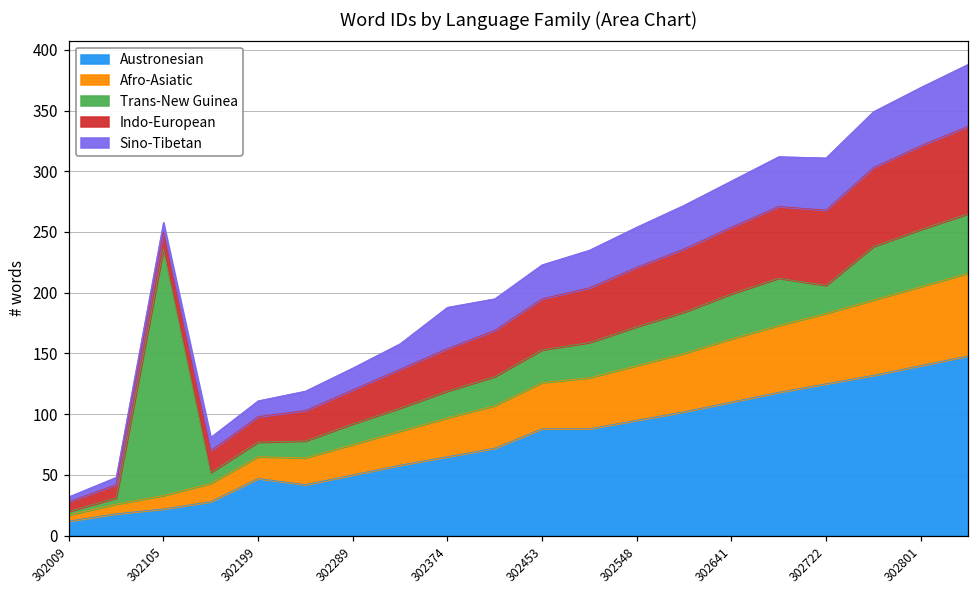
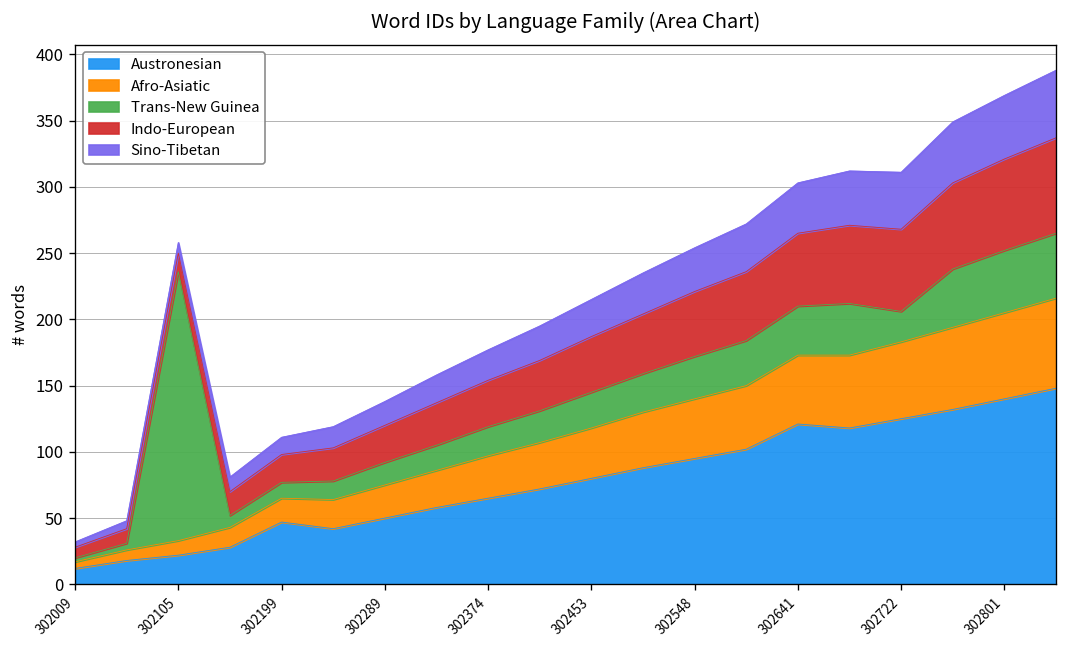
  {
    "Austronesian": {
      "302009": 12,
      "302105": 22,
      "302199": 47,
      "302289": 50,
      "302374": 65,
-     "302453": 88,
+     "302453": 80,
      "302548": 95,
-     "302641": 110,
+     "302641": 121,
      "302722": 125,
      "302801": 140
    },
    "Afro-Asiatic": {
      "302009": 5,
      "302105": 11,
      "302199": 18,
      "302289": 25,
      "302374": 32,
      "302453": 38,
      "302548": 45,
      "302641": 52,
      "302722": 58,
      "302801": 65
    },
    "Trans-New Guinea": {
      "302009": 3,
      "302105": 203,
      "302199": 12,
      "302289": 17,
      "302374": 22,
      "302453": 27,
      "302548": 32,
      "302641": 37,
      "302722": 23,
      "302801": 47
    },
    "Indo-European": {
      "302009": 8,
      "302105": 14,
      "302199": 21,
      "302289": 28,
      "302374": 35,
      "302453": 42,
      "302548": 49,
      "302641": 55,
      "302722": 62,
      "302801": 69
    },
    "Sino-Tibetan": {
      "302009": 4,
      "302105": 8,
      "302199": 13,
      "302289": 18,
-     "302374": 34,
+     "302374": 23,
      "302453": 28,
      "302548": 33,
      "302641": 38,
      "302722": 43,
      "302801": 48
    }
  }
